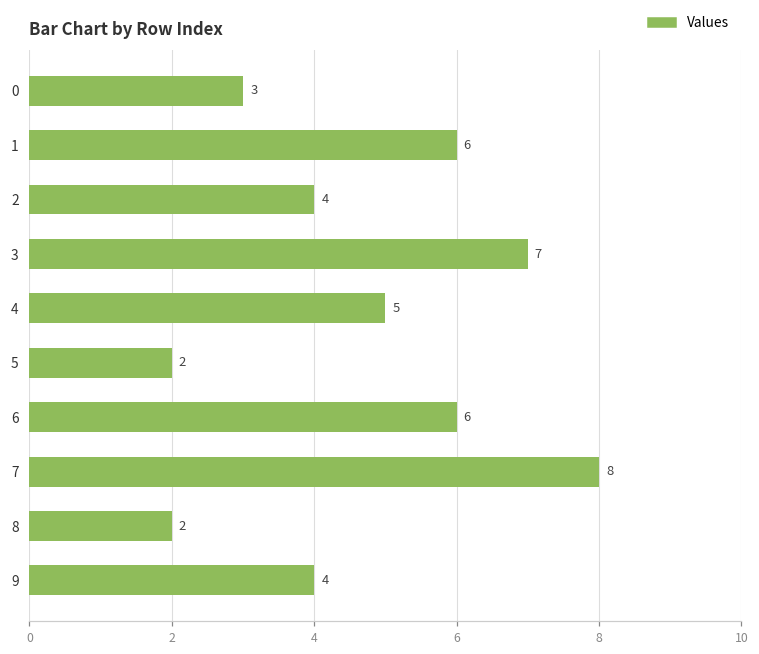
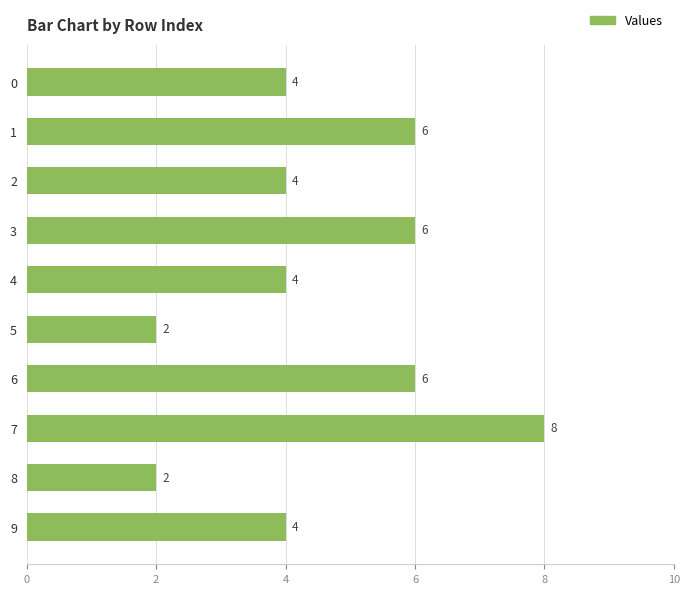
  {
-   "0": 3,
+   "0": 4,
    "1": 6,
    "2": 4,
-   "3": 7,
-   "4": 5,
+   "3": 6,
+   "4": 4,
    "5": 2,
    "6": 6,
    "7": 8,
    "8": 2,
    "9": 4
  }
